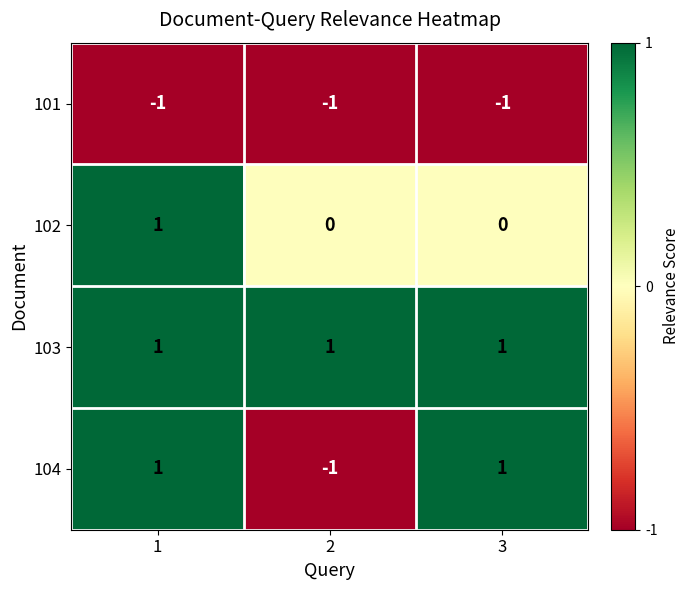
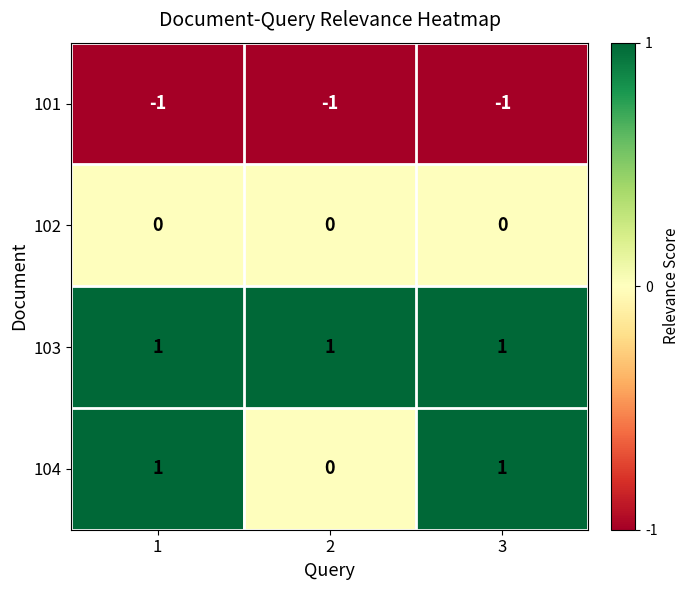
  {
    "101": {
      "1": -1,
      "2": -1,
      "3": -1
    },
    "102": {
-     "1": 1,
+     "1": 0,
      "2": 0,
      "3": 0
    },
    "103": {
      "1": 1,
      "2": 1,
      "3": 1
    },
    "104": {
      "1": 1,
-     "2": -1,
+     "2": 0,
      "3": 1
    }
  }
